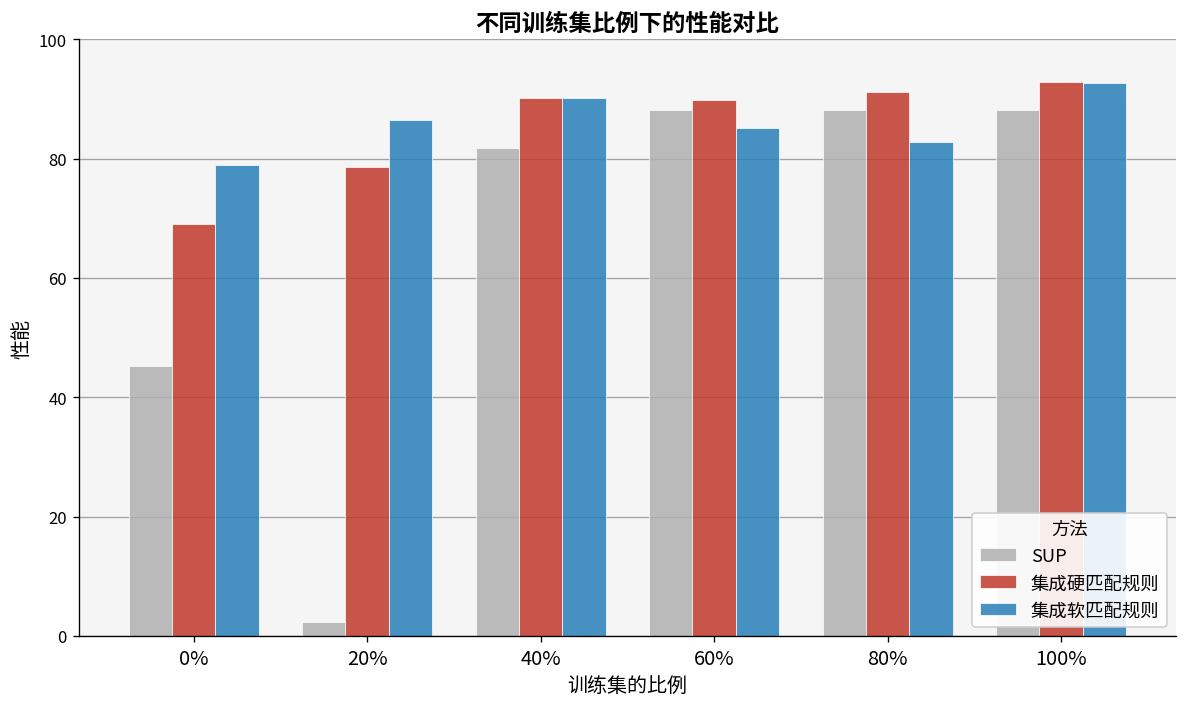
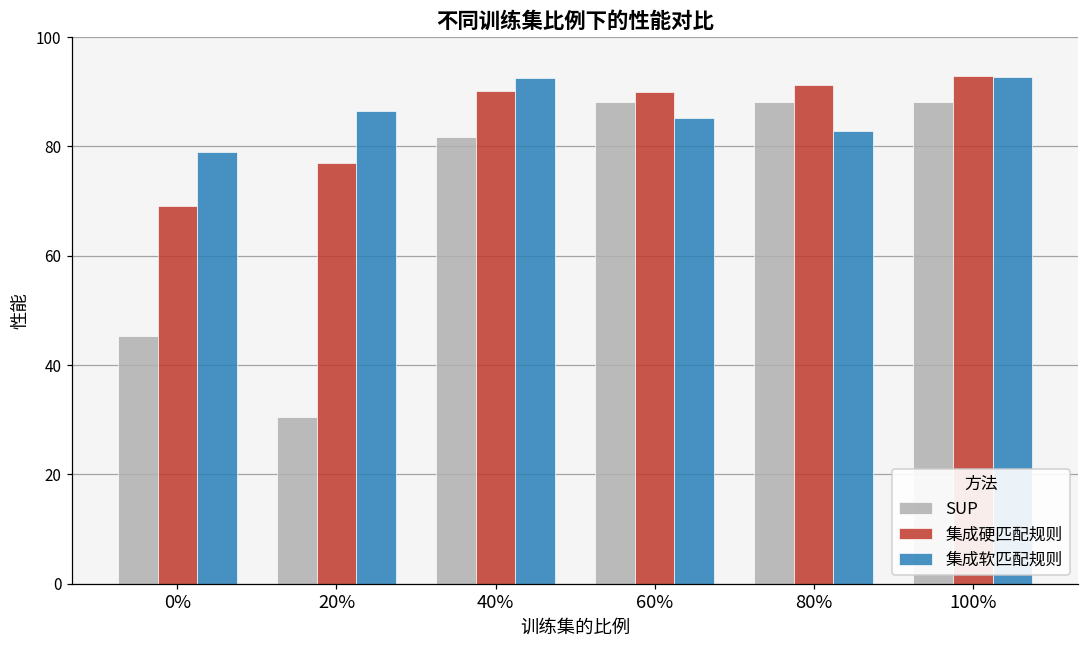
  {
    "SUP": {
      "0%": 45,
-     "20%": 2,
+     "20%": 31,
      "40%": 82,
      "60%": 88,
      "80%": 88,
      "100%": 88
    },
    "集成硬匹配规则": {
      "0%": 69,
-     "20%": 79,
+     "20%": 77,
      "40%": 90,
      "60%": 90,
      "80%": 91,
      "100%": 93
    },
    "集成软匹配规则": {
      "0%": 79,
      "20%": 87,
-     "40%": 90,
+     "40%": 93,
      "60%": 85,
      "80%": 83,
      "100%": 93
    }
  }
